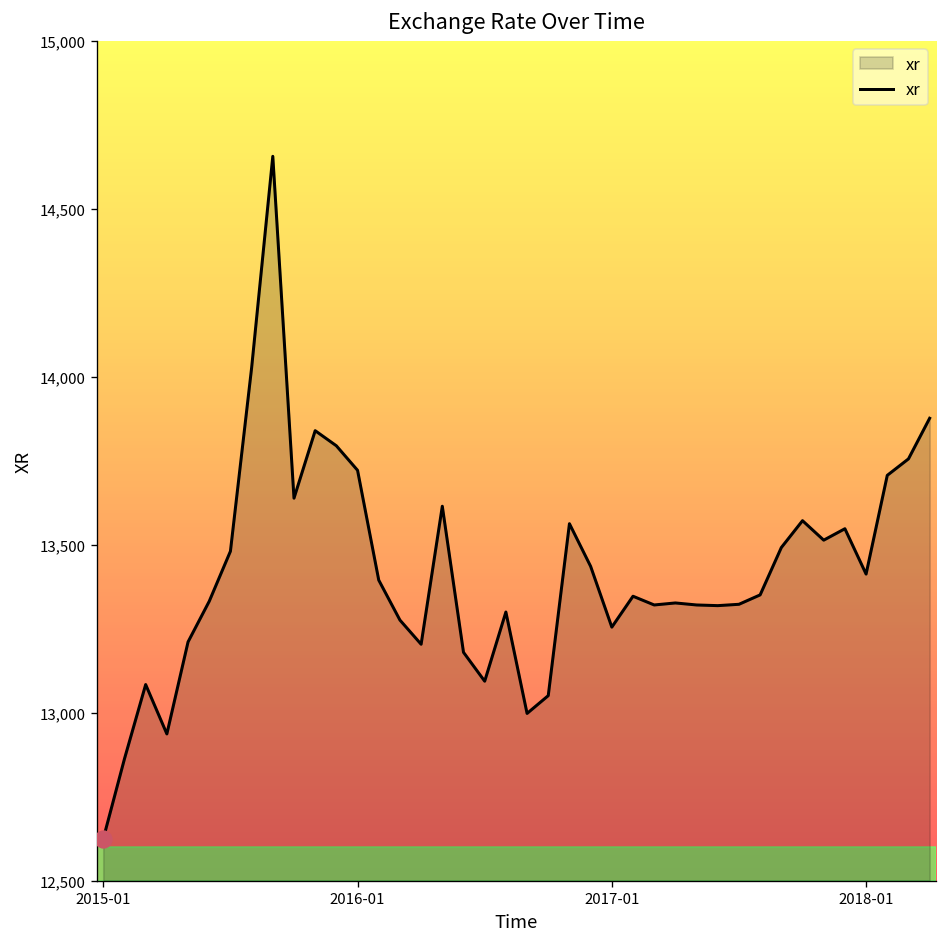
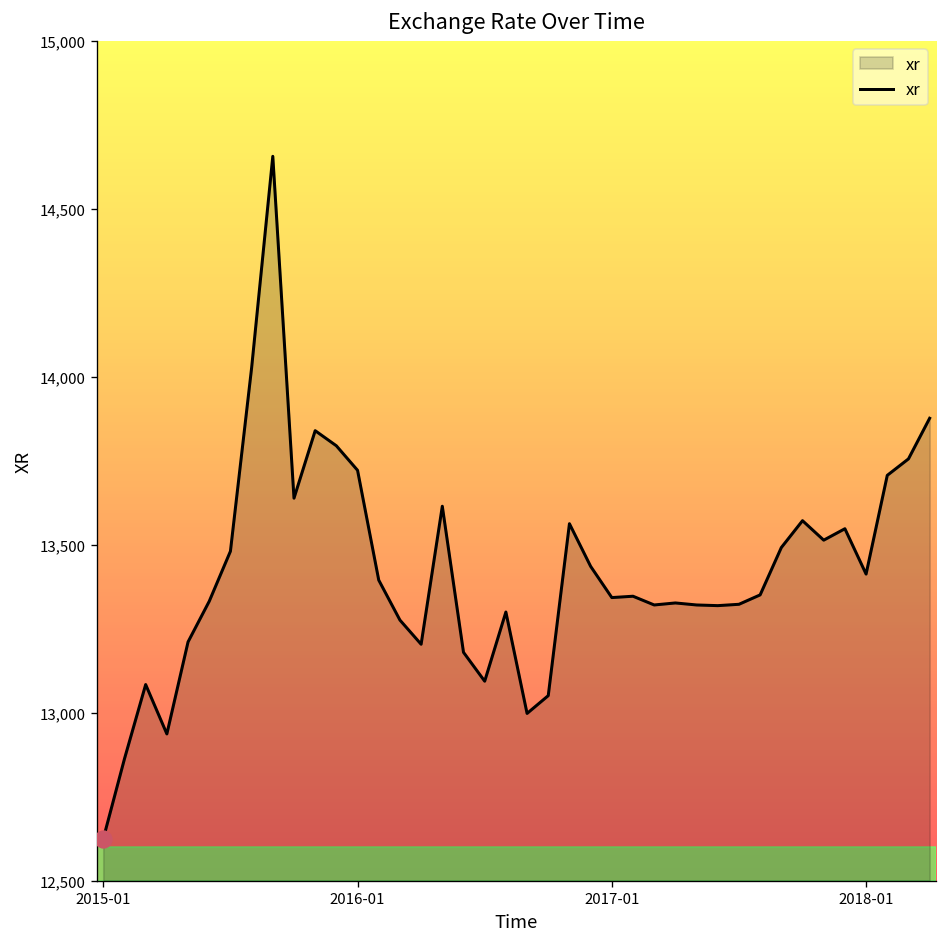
  {
    "xr": {
      "2016-01": "13,720",
-     "2017-01": "13,260",
+     "2017-01": "13,340",
      "2018-01": "13,410"
    }
  }
